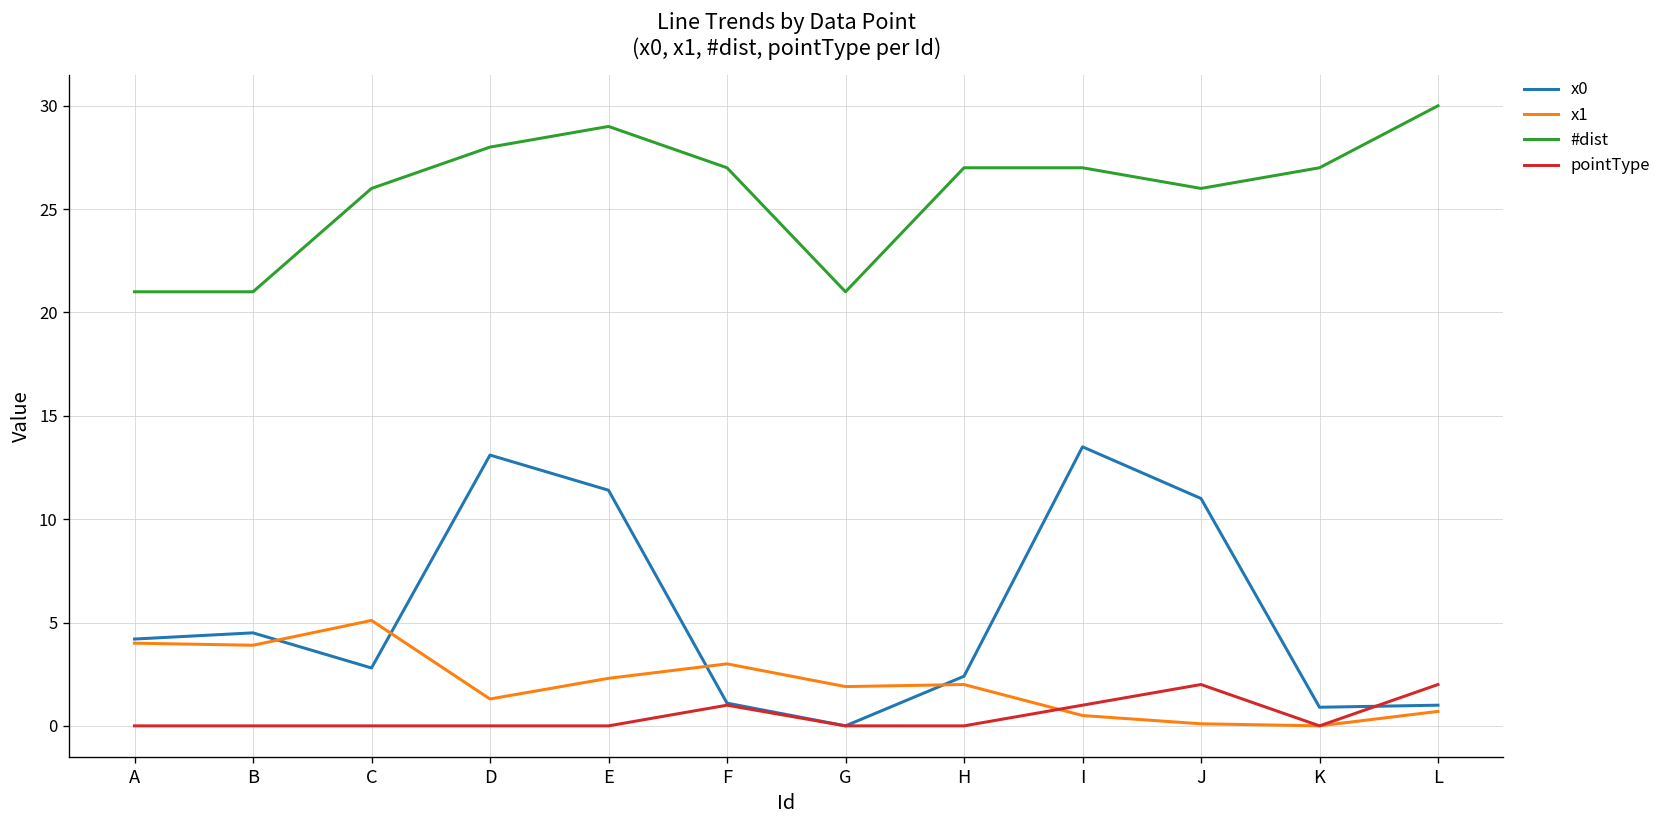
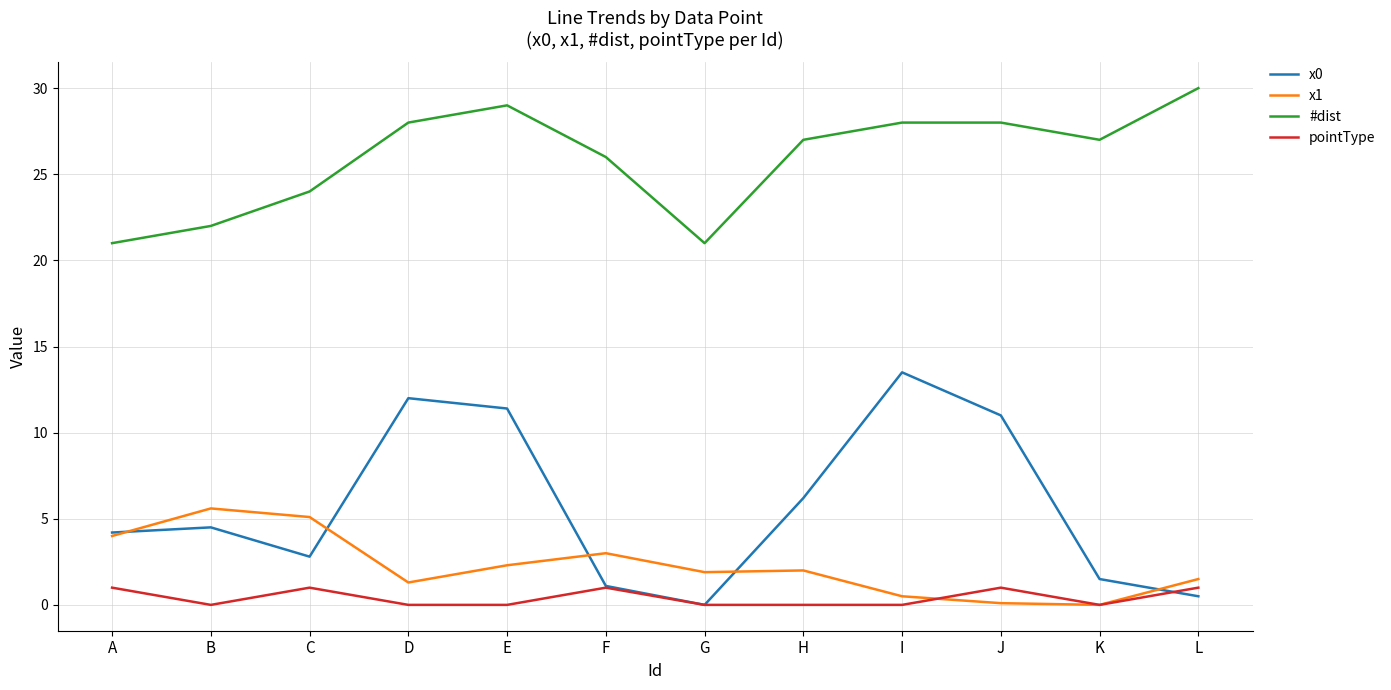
  {
    "x0": {
      "A": 4.2,
      "B": 4.5,
      "C": 2.8,
-     "D": 13.1,
+     "D": 12.0,
      "E": 11.4,
-     "H": 2.4,
+     "H": 6.2,
      "I": 13.5,
      "J": 11.0,
-     "K": 0.9,
-     "L": 1.0
+     "K": 1.5,
+     "L": 0.5
    },
    "x1": {
      "A": 4.0,
-     "B": 3.9,
+     "B": 5.6,
      "C": 5.1,
      "D": 1.3,
      "E": 2.3,
      "F": 3.0,
      "G": 1.9,
      "H": 2.0,
      "I": 0.5,
      "J": 0.1,
-     "L": 0.7
+     "L": 1.5
    },
    "#dist": {
      "A": 21,
-     "B": 21,
-     "C": 26,
+     "B": 22,
+     "C": 24,
      "D": 28,
      "E": 29,
-     "F": 27,
+     "F": 26,
      "G": 21,
      "H": 27,
-     "I": 27,
-     "J": 26,
+     "I": 28,
+     "J": 28,
      "K": 27,
      "L": 30
    },
    "pointType": {
-     "A": 0,
+     "A": 1,
      "B": 0,
-     "C": 0,
+     "C": 1,
      "D": 0,
      "E": 0,
      "H": 0,
-     "I": 1,
-     "J": 2,
-     "L": 2
+     "I": 0,
+     "J": 1,
+     "L": 1
    }
  }
